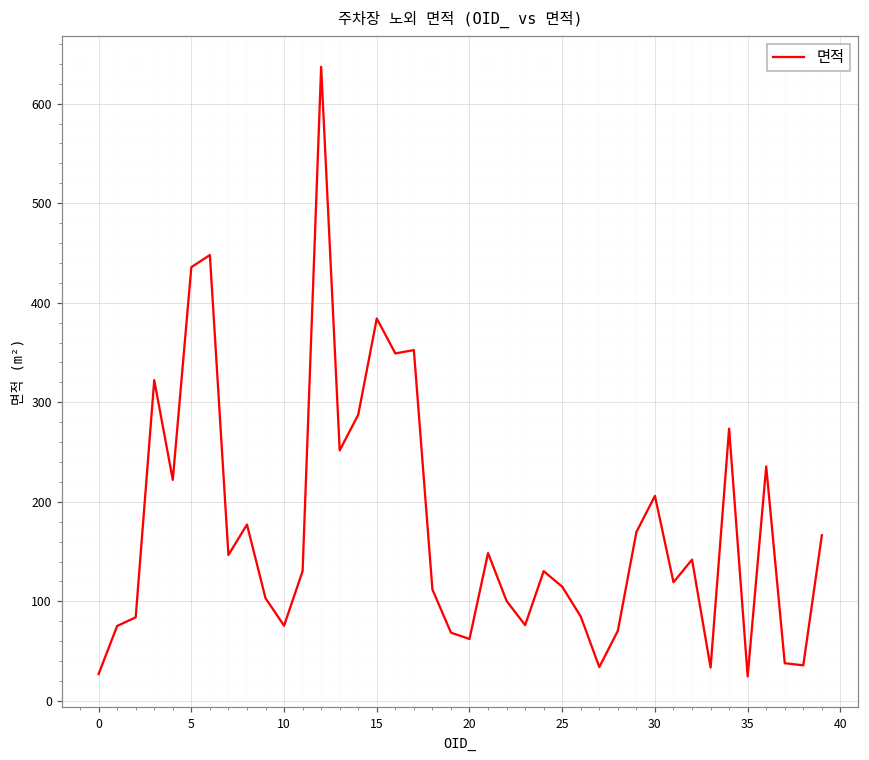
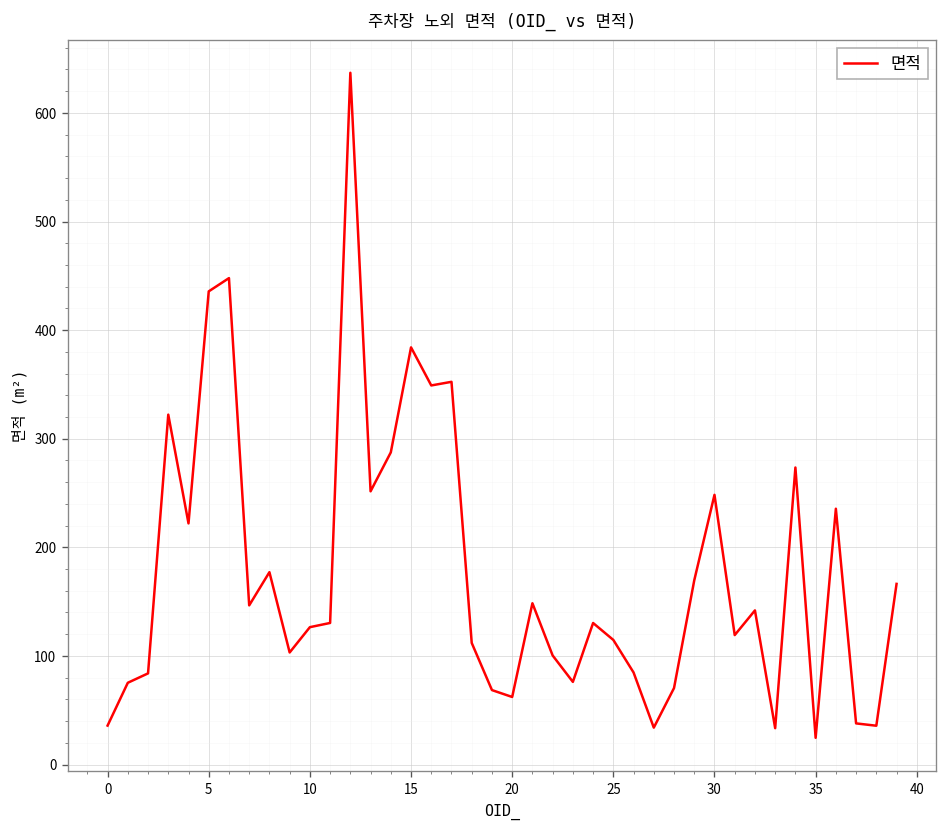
  {
-   "0": 30,
+   "0": 40,
    "5": 440,
-   "10": 80,
+   "10": 130,
    "15": 380,
    "20": 60,
    "25": 110,
-   "30": 210,
+   "30": 250,
    "35": 20
  }
